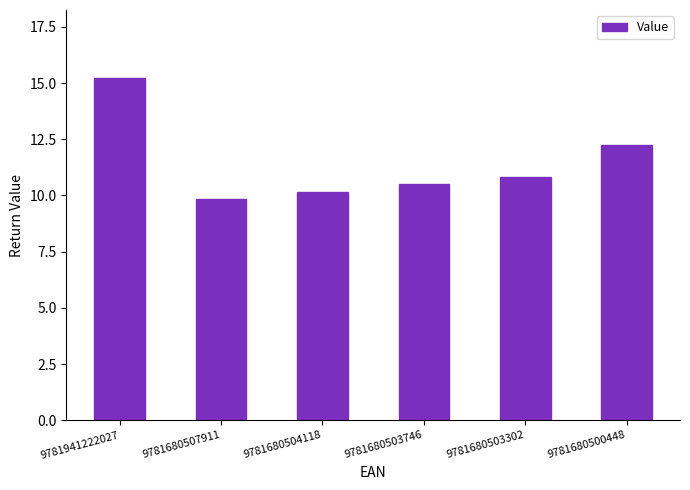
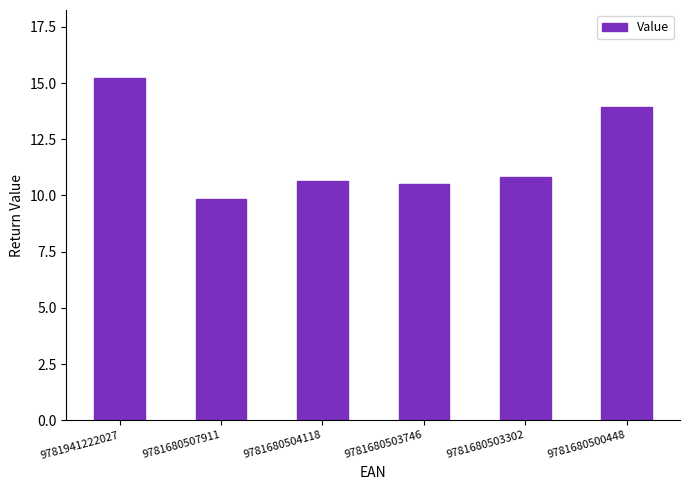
  {
    "9781941222027": 15.2,
    "9781680507911": 9.8,
-   "9781680504118": 10.1,
+   "9781680504118": 10.7,
    "9781680503746": 10.5,
    "9781680503302": 10.8,
-   "9781680500448": 12.3
+   "9781680500448": 13.9
  }
